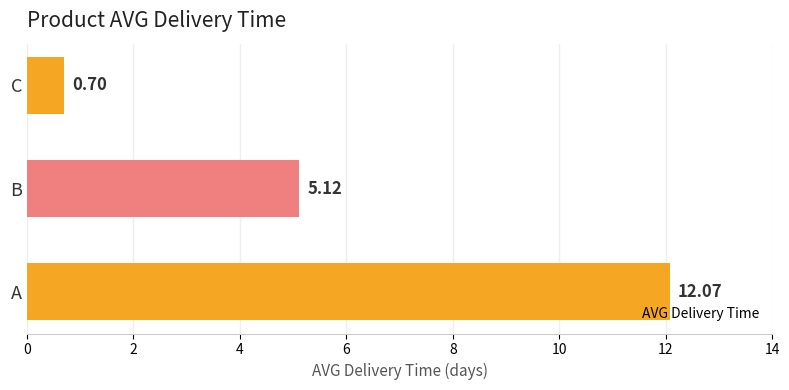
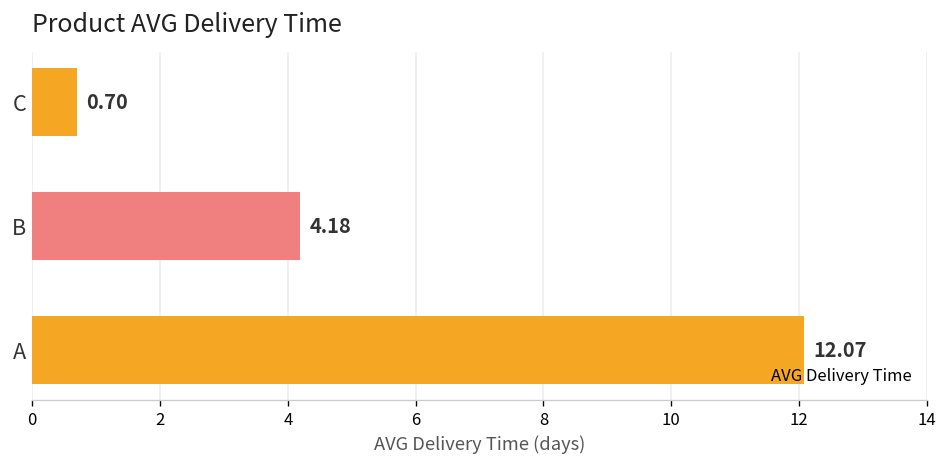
  {
    "C": 0.70,
-   "B": 5.12,
+   "B": 4.18,
    "A": 12.07
  }
